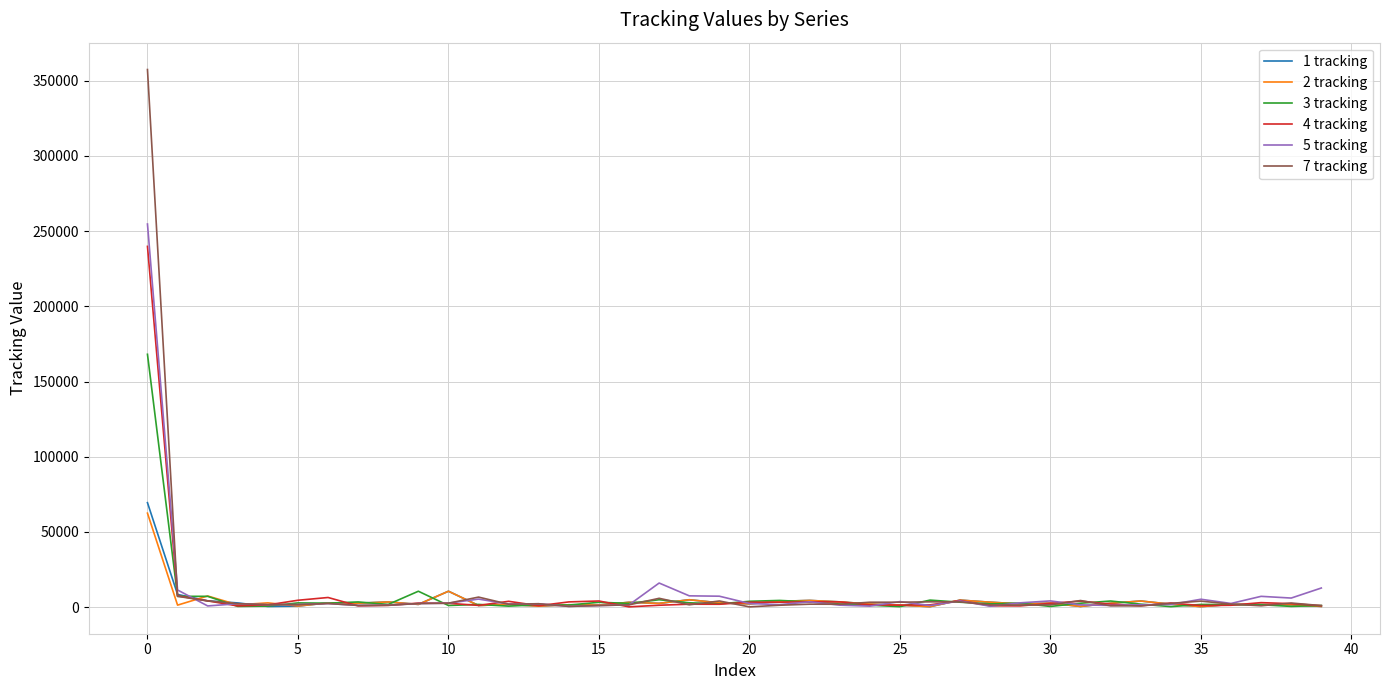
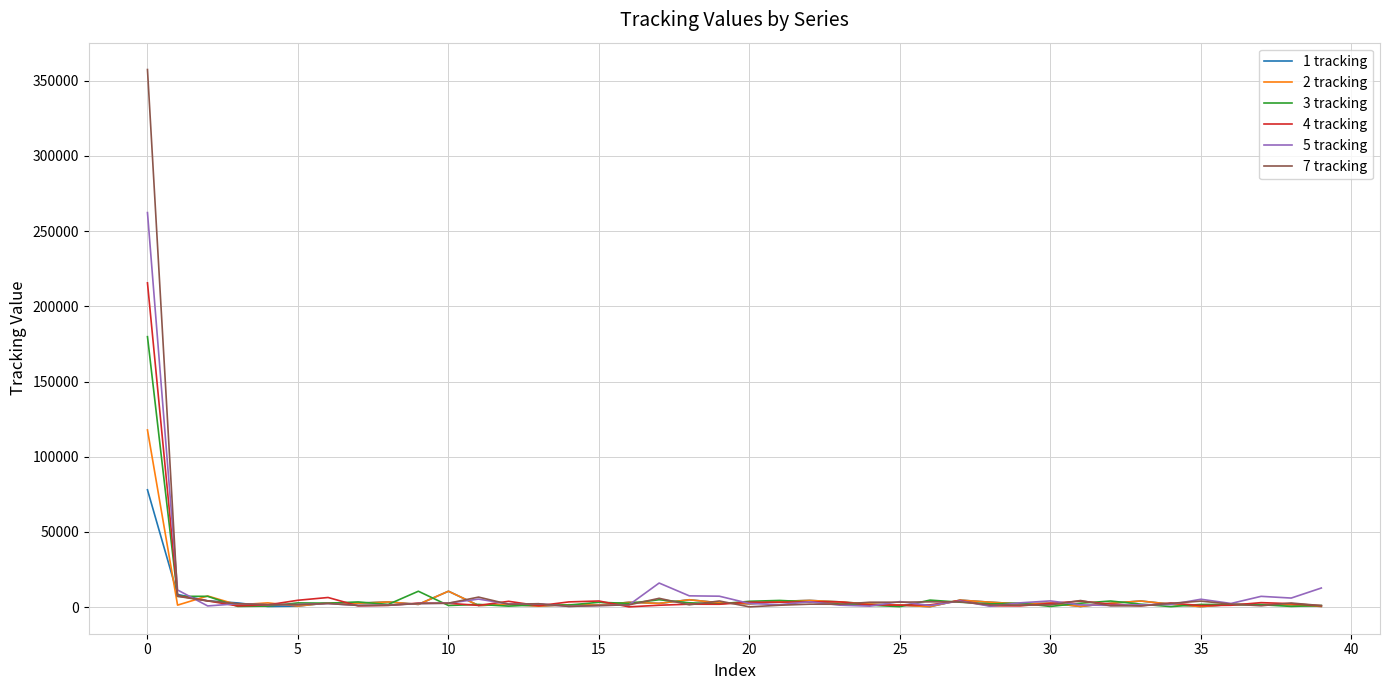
  {
    "1 tracking": {
-     "0": 69000
+     "0": 78000
    },
    "2 tracking": {
-     "0": 63000
+     "0": 118000
    },
    "3 tracking": {
-     "0": 168000
+     "0": 180000
    },
    "4 tracking": {
-     "0": 240000,
+     "0": 216000,
      "5": 5000
    },
    "5 tracking": {
-     "0": 255000
+     "0": 262000
    },
    "7 tracking": {
      "0": 357000,
      "20": 0
    }
  }
